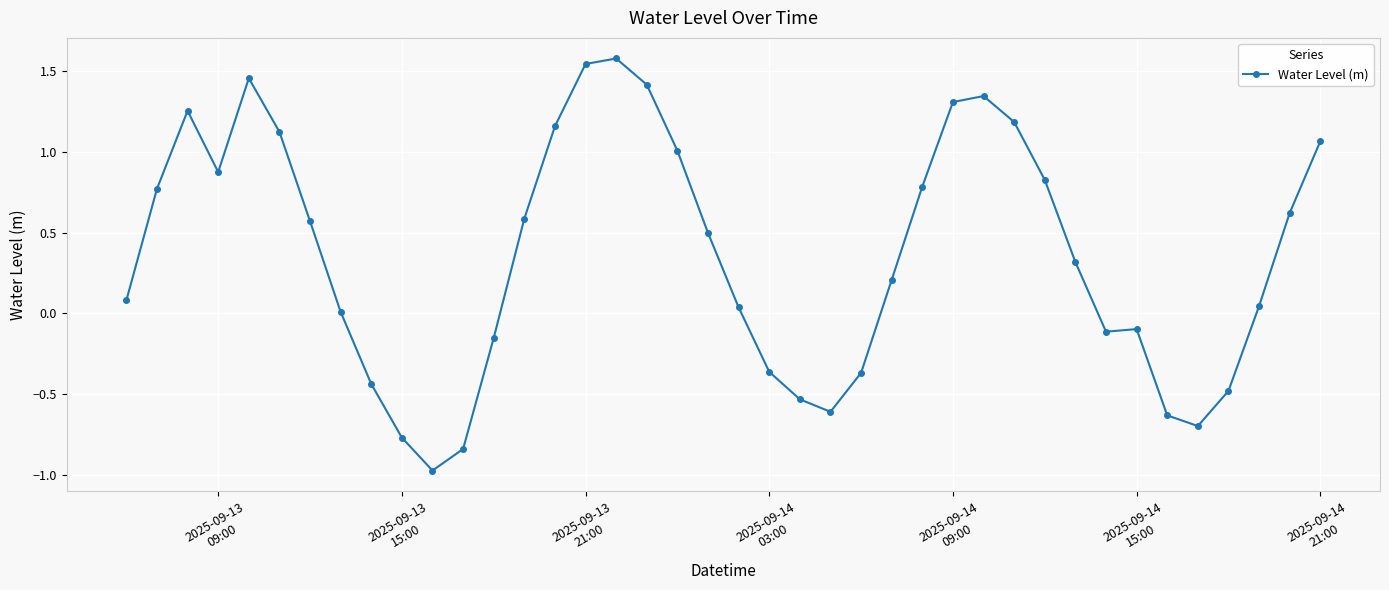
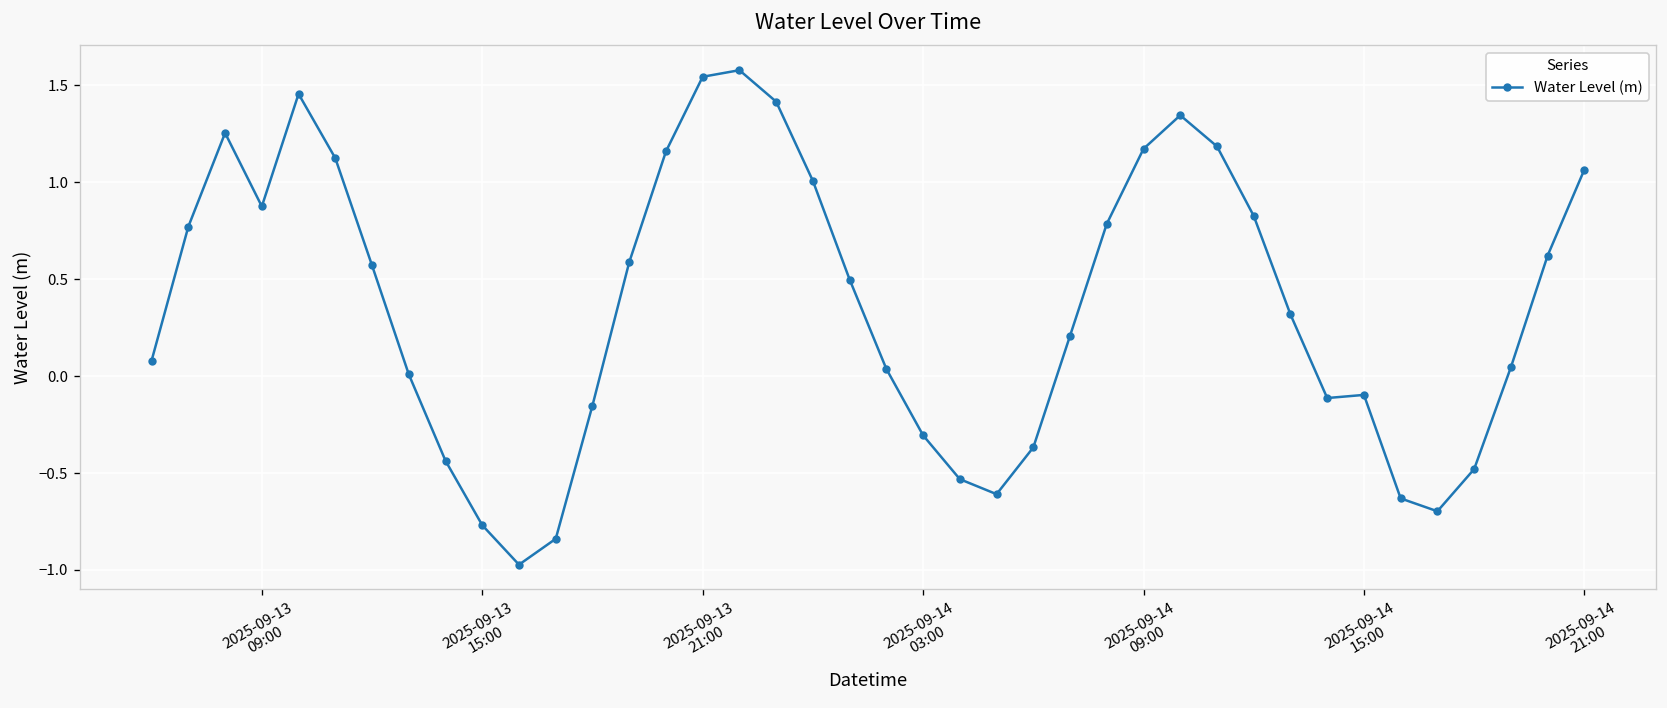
  {
    "2025-09-13 09:00": 0.88,
    "2025-09-13 15:00": -0.77,
    "2025-09-13 21:00": 1.54,
-   "2025-09-14 03:00": -0.36,
-   "2025-09-14 09:00": 1.31,
+   "2025-09-14 03:00": -0.31,
+   "2025-09-14 09:00": 1.17,
    "2025-09-14 15:00": -0.10,
    "2025-09-14 21:00": 1.06
  }
